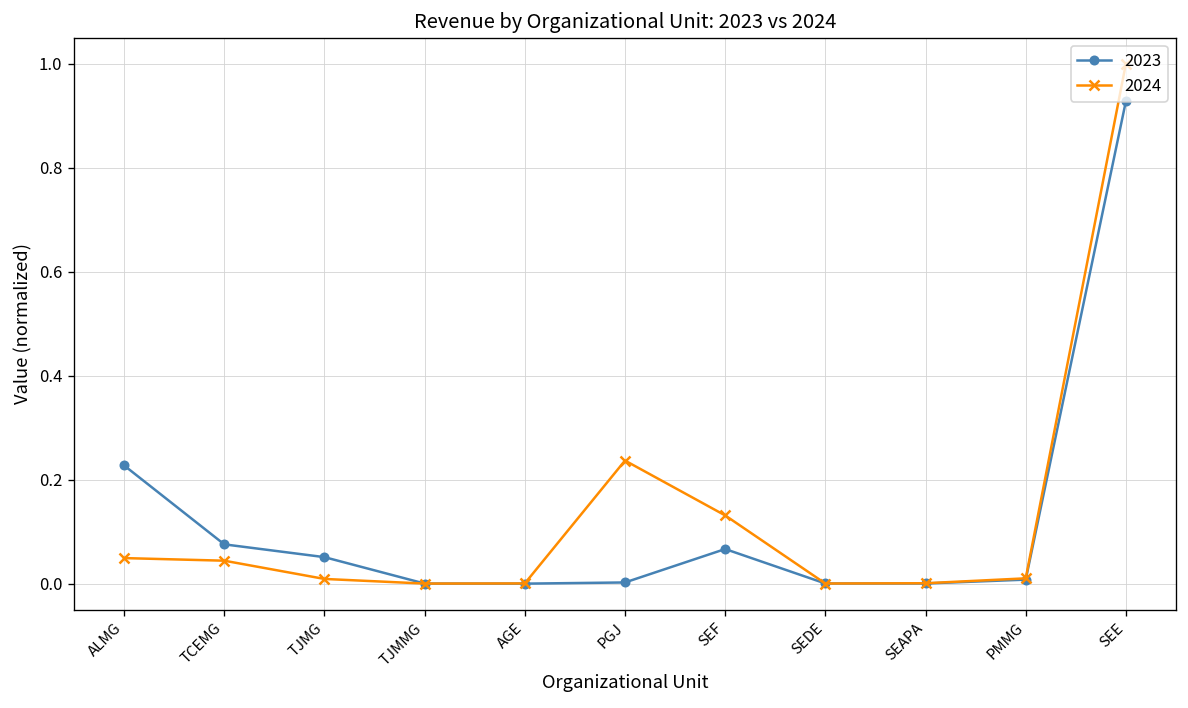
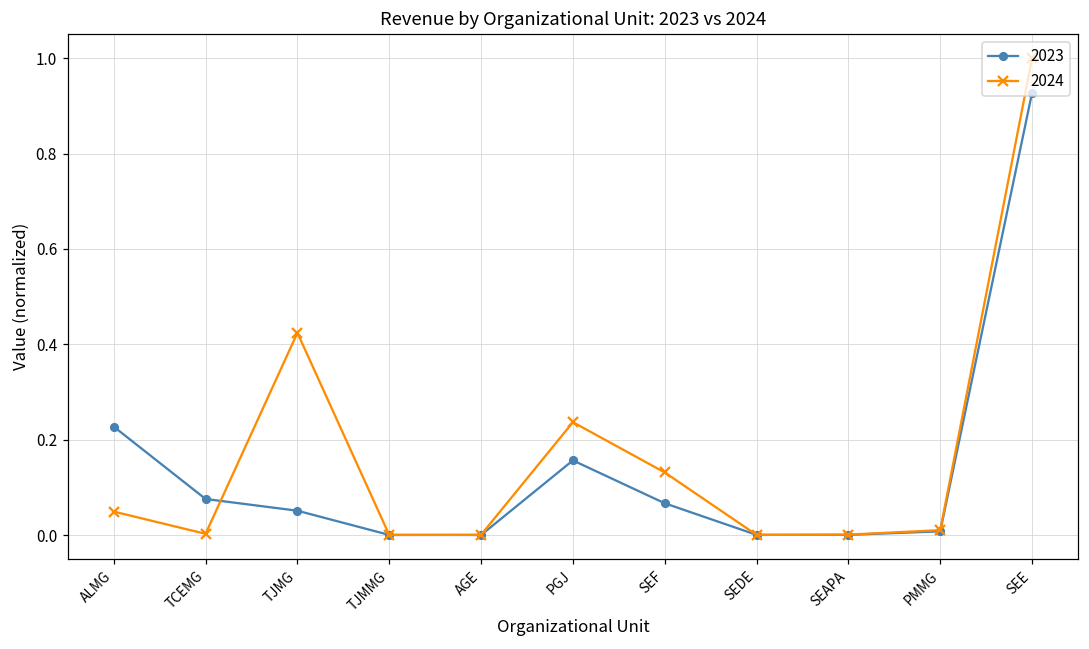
  {
    "2023": {
      "ALMG": 0.23,
      "TCEMG": 0.08,
      "TJMG": 0.05,
-     "PGJ": 0.00,
+     "PGJ": 0.16,
      "SEF": 0.07
    },
    "2024": {
      "ALMG": 0.05,
-     "TCEMG": 0.04,
-     "TJMG": 0.01,
+     "TCEMG": 0.00,
+     "TJMG": 0.42,
      "PGJ": 0.24,
      "SEF": 0.13
    }
  }
